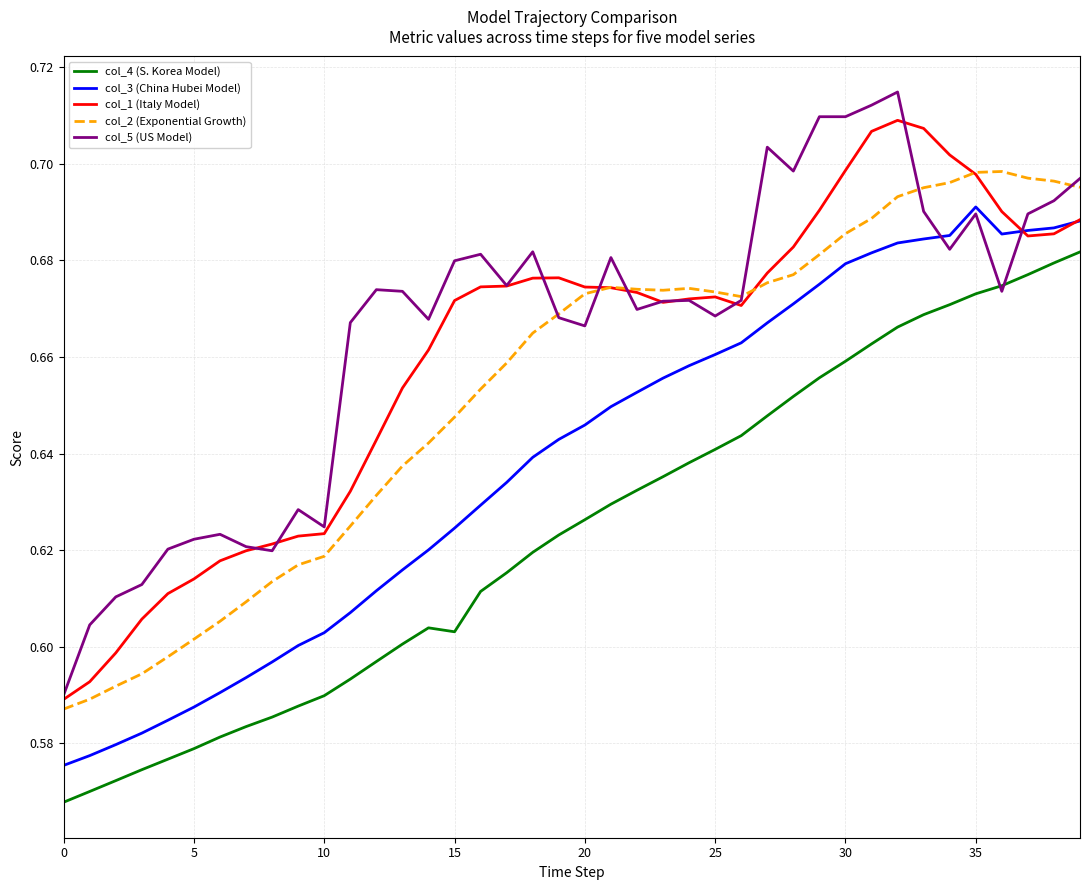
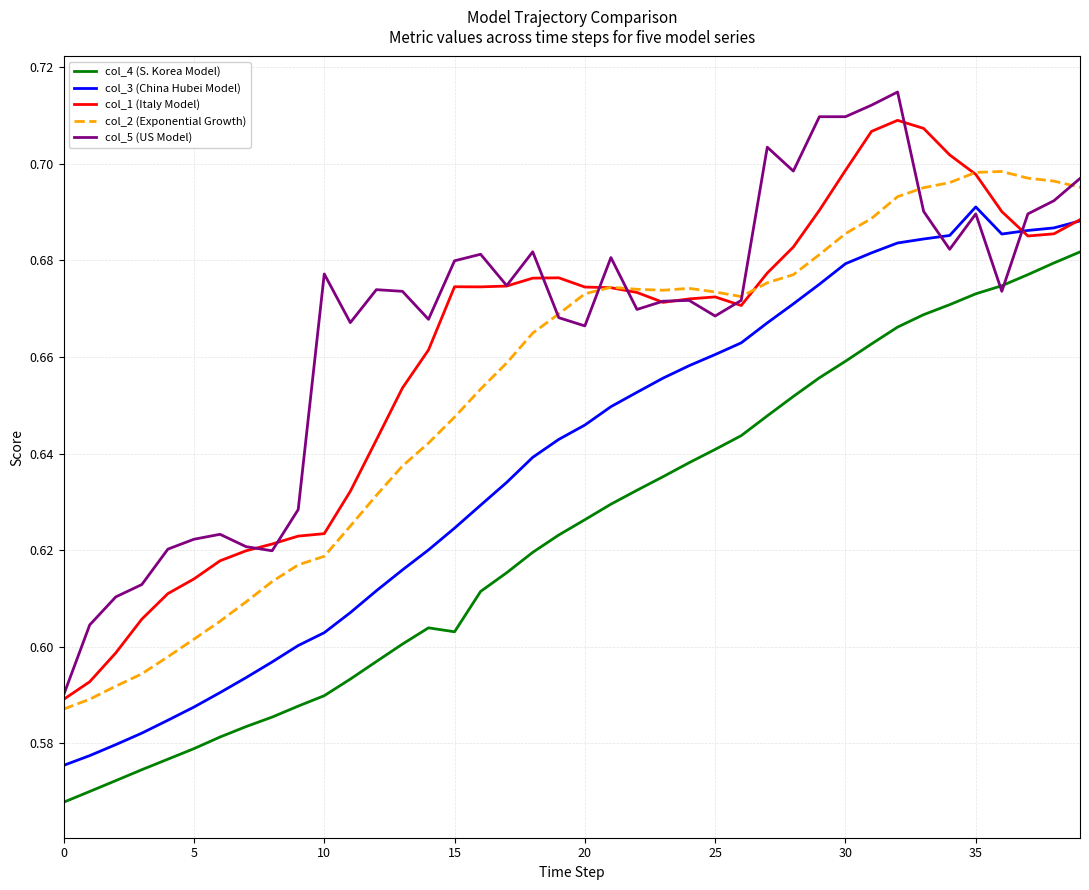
  {
    "col_4 (S. Korea Model)": {
      "0": 0.568,
      "5": 0.579,
      "10": 0.590,
      "15": 0.603,
      "20": 0.626,
      "25": 0.641,
      "30": 0.659,
      "35": 0.673
    },
    "col_3 (China Hubei Model)": {
      "0": 0.575,
      "5": 0.588,
      "10": 0.603,
      "15": 0.625,
      "20": 0.646,
      "25": 0.661,
      "30": 0.679,
      "35": 0.691
    },
    "col_1 (Italy Model)": {
      "0": 0.589,
      "5": 0.614,
      "10": 0.623,
-     "15": 0.672,
+     "15": 0.675,
      "20": 0.674,
      "25": 0.672,
      "30": 0.699
    },
    "col_2 (Exponential Growth)": {
      "0": 0.587,
      "5": 0.602,
      "10": 0.619,
      "15": 0.648,
      "20": 0.673,
      "25": 0.673,
      "30": 0.686
    },
    "col_5 (US Model)": {
      "0": 0.590,
      "5": 0.622,
-     "10": 0.625,
+     "10": 0.677,
      "15": 0.680,
      "20": 0.666,
      "25": 0.668,
      "30": 0.710,
      "35": 0.690
    }
  }
